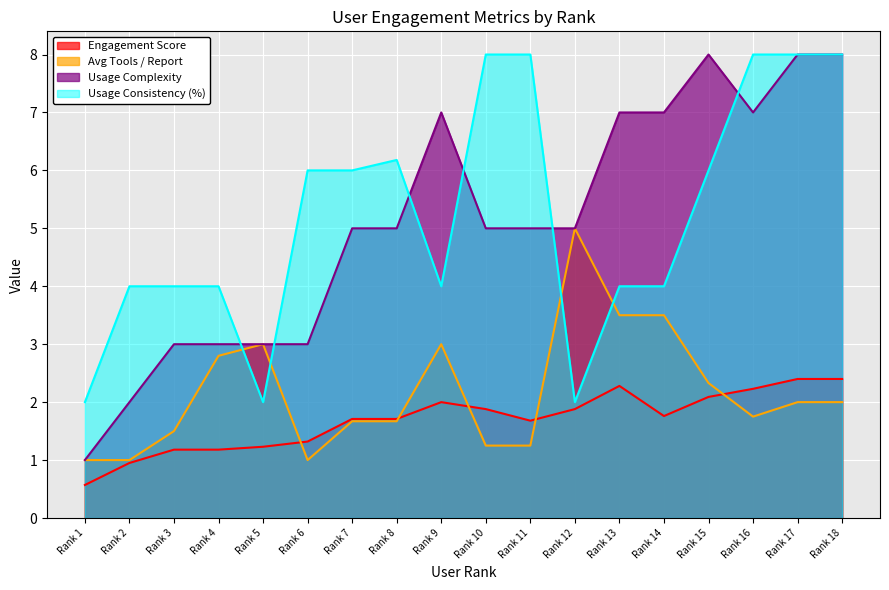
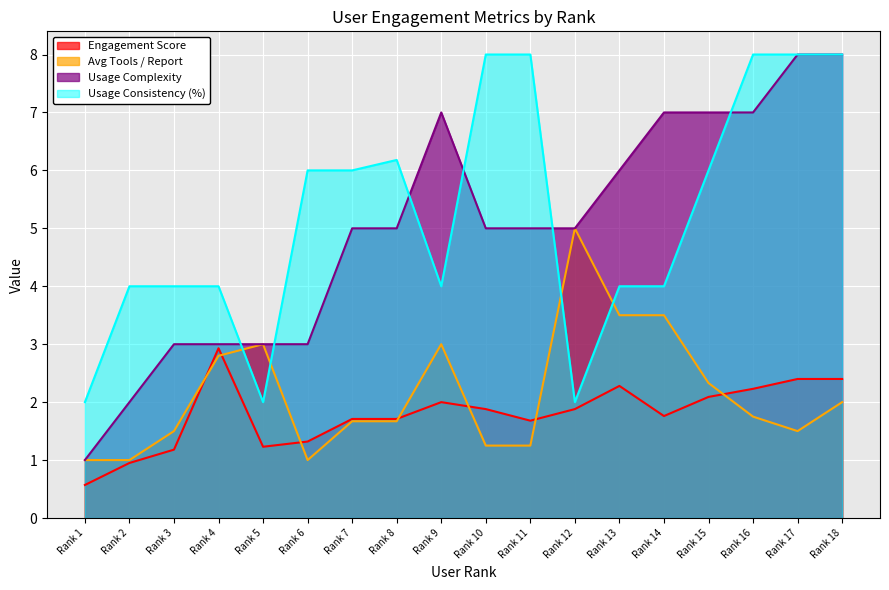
  {
    "Engagement Score": {
      "Rank 1": 0.6,
      "Rank 2": 1.0,
      "Rank 3": 1.2,
-     "Rank 4": 1.2,
+     "Rank 4": 2.9,
      "Rank 5": 1.2,
      "Rank 6": 1.3,
      "Rank 9": 2.0,
      "Rank 10": 1.9,
      "Rank 11": 1.7,
      "Rank 12": 1.9,
      "Rank 13": 2.3,
      "Rank 14": 1.8,
      "Rank 15": 2.1,
      "Rank 16": 2.2,
      "Rank 17": 2.4,
      "Rank 18": 2.4
    },
    "Avg Tools / Report": {
      "Rank 2": 1.0,
      "Rank 3": 1.5,
      "Rank 4": 2.8,
      "Rank 6": 1.0,
      "Rank 9": 3.0,
      "Rank 10": 1.3,
      "Rank 11": 1.3,
      "Rank 13": 3.5,
      "Rank 14": 3.5,
      "Rank 15": 2.3,
      "Rank 16": 1.8,
-     "Rank 17": 2.0,
+     "Rank 17": 1.5,
      "Rank 18": 2.0
    },
    "Usage Complexity": {
      "Rank 2": 2,
      "Rank 3": 3,
      "Rank 4": 3,
      "Rank 6": 3,
      "Rank 7": 5,
      "Rank 8": 5,
      "Rank 9": 7,
      "Rank 10": 5,
      "Rank 11": 5,
-     "Rank 13": 7,
+     "Rank 13": 6,
      "Rank 14": 7,
-     "Rank 15": 8,
+     "Rank 15": 7,
      "Rank 16": 7
    },
    "Usage Consistency (%)": {
      "Rank 1": 2.0,
      "Rank 2": 4.0,
      "Rank 3": 4.0,
      "Rank 4": 4.0,
      "Rank 5": 2.0,
      "Rank 6": 6.0,
      "Rank 7": 6.0,
      "Rank 8": 6.2,
      "Rank 9": 4.0,
      "Rank 10": 8.0,
      "Rank 11": 8.0,
      "Rank 12": 2.0,
      "Rank 13": 4.0,
      "Rank 14": 4.0,
      "Rank 15": 6.0,
      "Rank 16": 8.0
    }
  }
